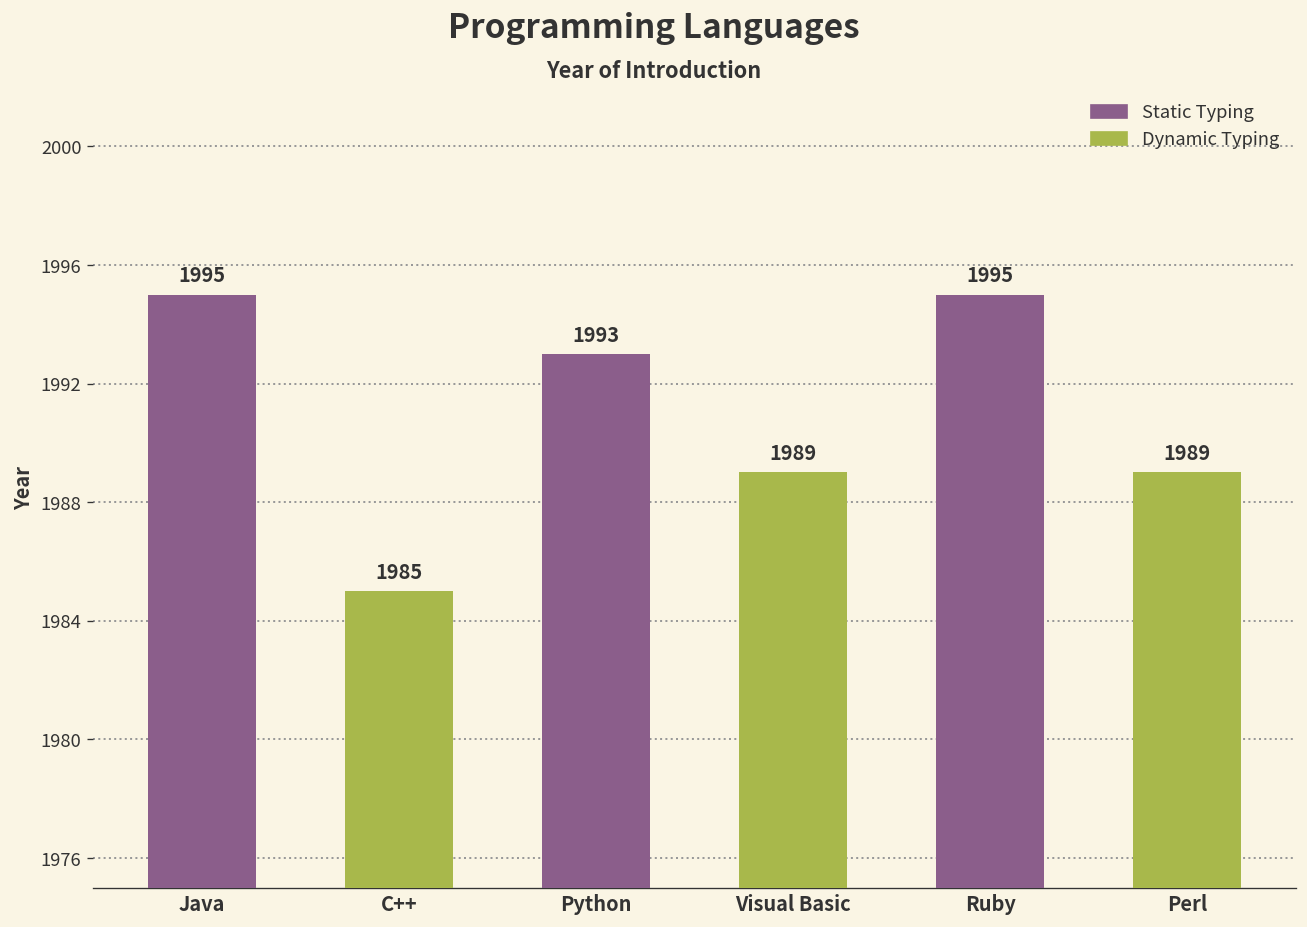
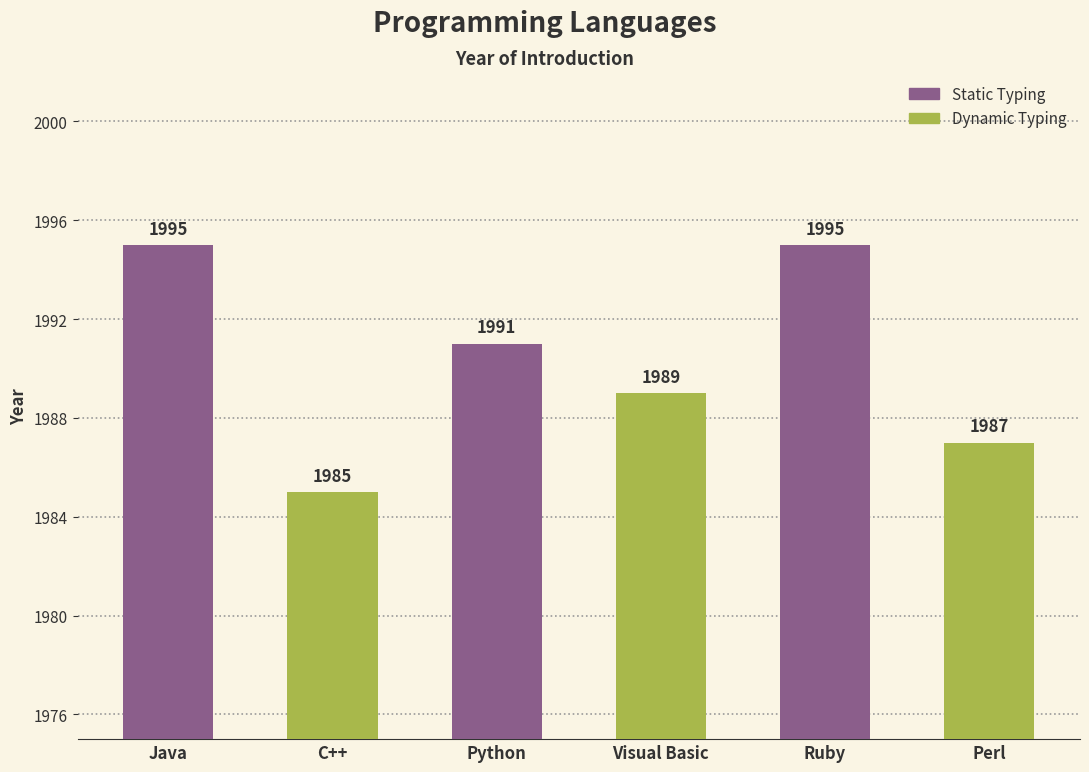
  {
    "Java": 1995,
    "C++": 1985,
-   "Python": 1993,
+   "Python": 1991,
    "Visual Basic": 1989,
    "Ruby": 1995,
-   "Perl": 1989
+   "Perl": 1987
  }
